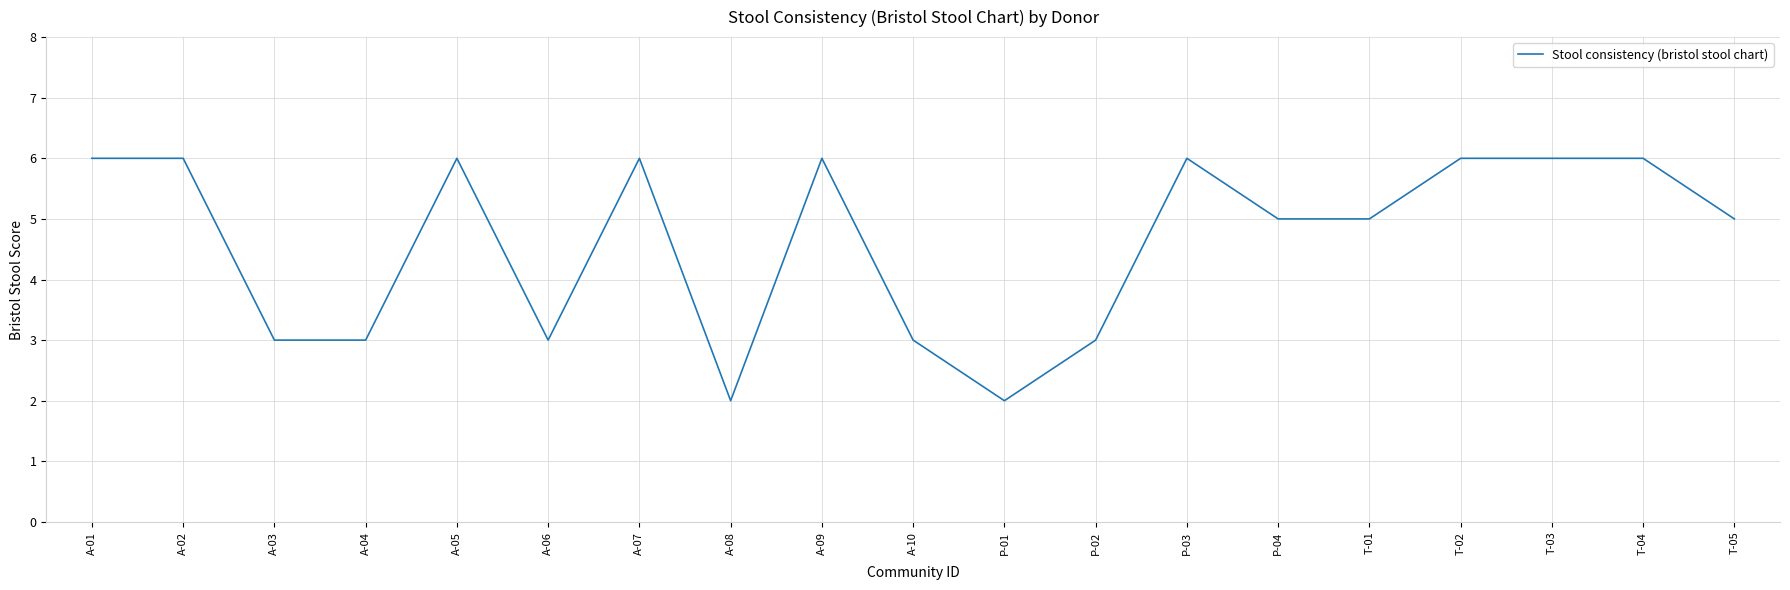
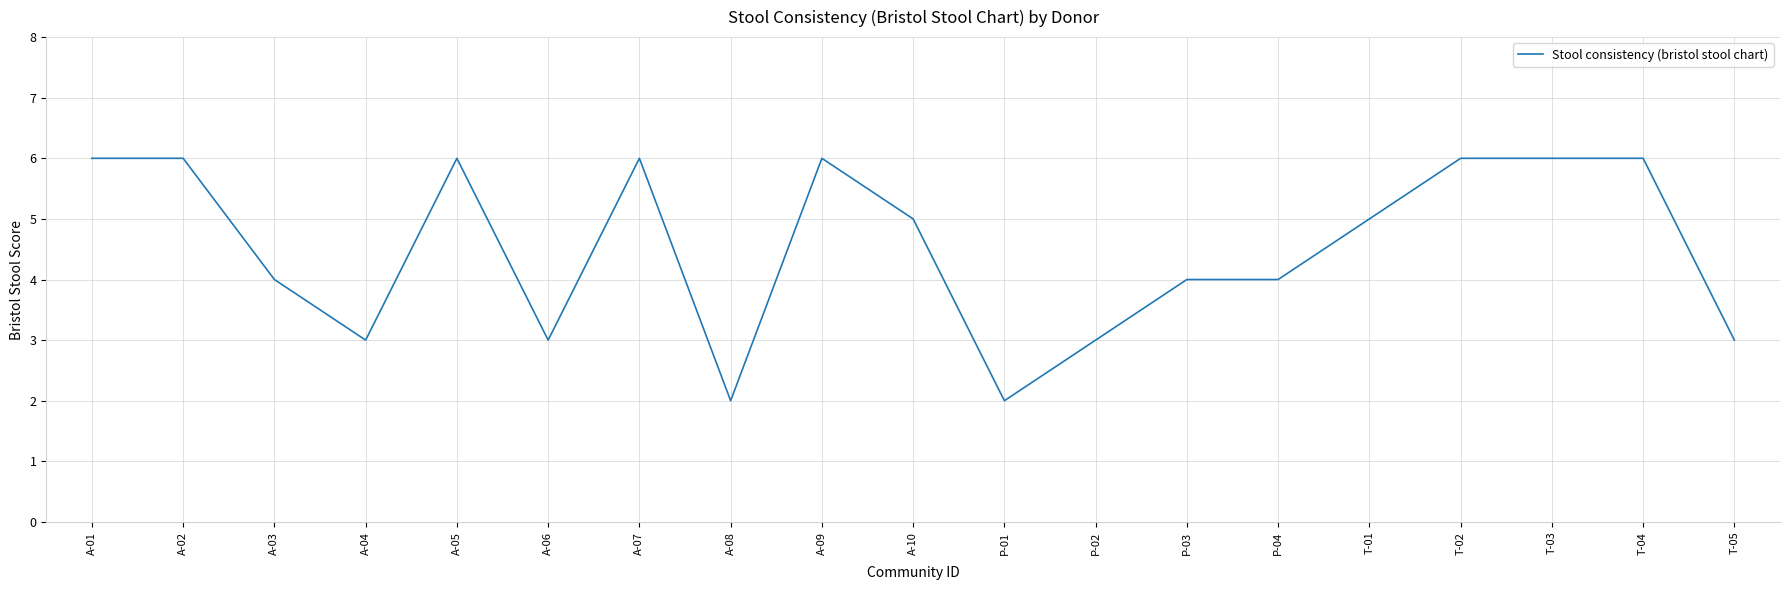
  {
    "A-01": 6,
    "A-02": 6,
-   "A-03": 3,
+   "A-03": 4,
    "A-04": 3,
    "A-05": 6,
    "A-06": 3,
    "A-07": 6,
    "A-08": 2,
    "A-09": 6,
-   "A-10": 3,
+   "A-10": 5,
    "P-01": 2,
    "P-02": 3,
-   "P-03": 6,
-   "P-04": 5,
+   "P-03": 4,
+   "P-04": 4,
    "T-01": 5,
    "T-02": 6,
    "T-03": 6,
    "T-04": 6,
-   "T-05": 5
+   "T-05": 3
  }
